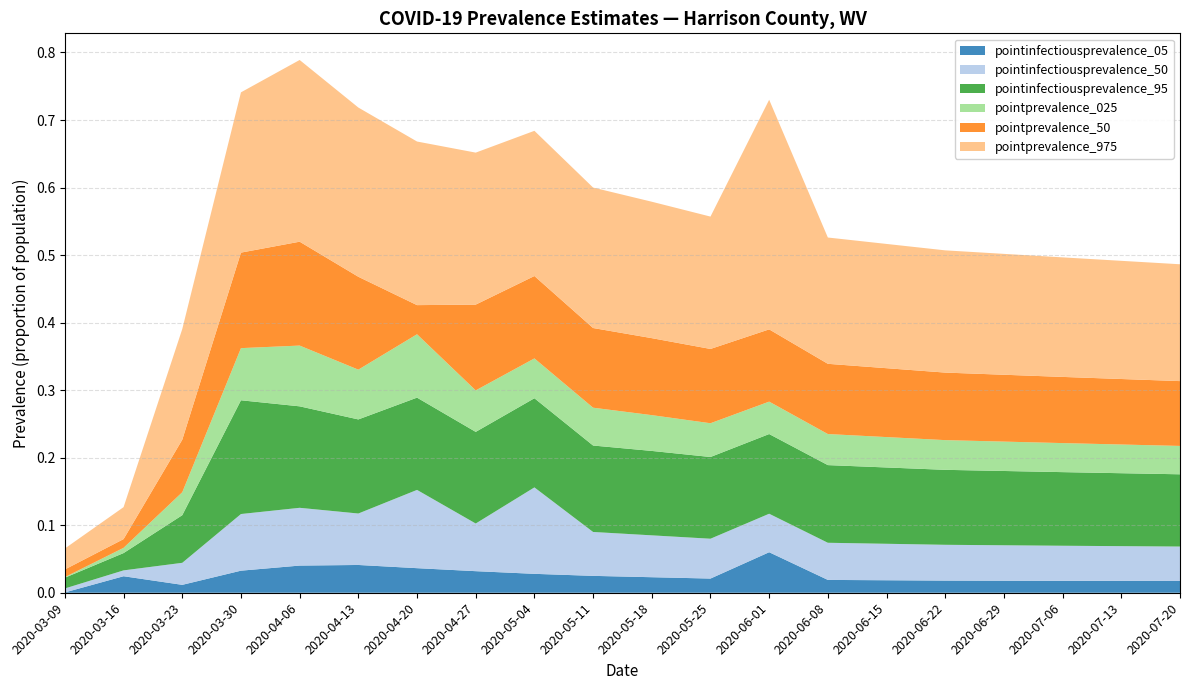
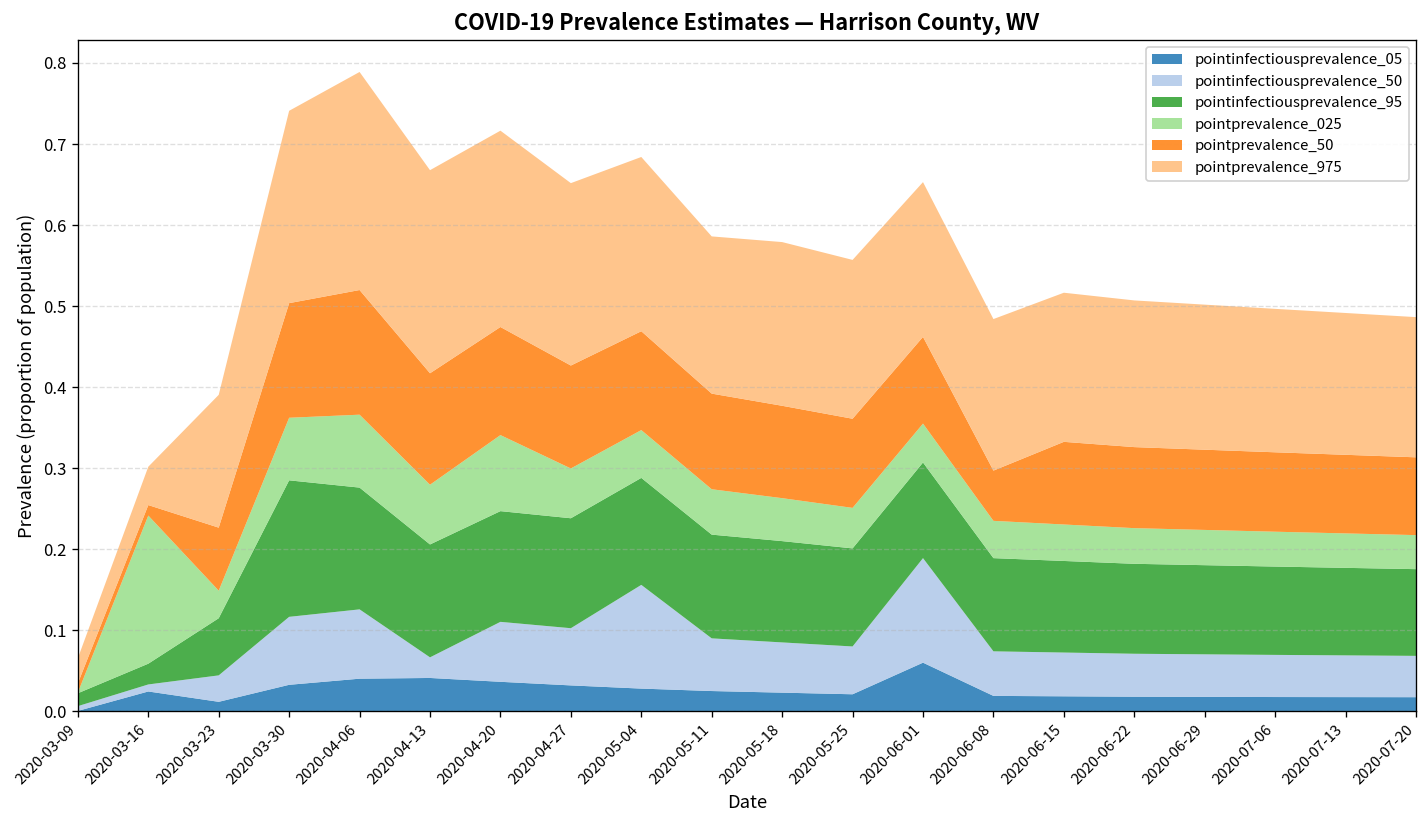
  {
    "pointinfectiousprevalence_05": {
      "2020-03-16": 0.02,
      "2020-03-23": 0.01,
      "2020-03-30": 0.03,
      "2020-04-06": 0.04,
      "2020-04-13": 0.04,
      "2020-04-20": 0.04,
      "2020-04-27": 0.03,
      "2020-05-04": 0.03,
      "2020-05-11": 0.03,
      "2020-05-18": 0.02,
      "2020-05-25": 0.02,
      "2020-06-01": 0.06,
      "2020-06-08": 0.02,
      "2020-06-15": 0.02,
      "2020-06-22": 0.02,
      "2020-06-29": 0.02,
      "2020-07-06": 0.02,
      "2020-07-13": 0.02,
      "2020-07-20": 0.02
    },
    "pointinfectiousprevalence_50": {
      "2020-03-09": 0.01,
      "2020-03-16": 0.01,
      "2020-03-23": 0.03,
      "2020-03-30": 0.08,
      "2020-04-06": 0.09,
-     "2020-04-13": 0.08,
-     "2020-04-20": 0.12,
+     "2020-04-13": 0.03,
+     "2020-04-20": 0.07,
      "2020-04-27": 0.07,
      "2020-05-04": 0.13,
      "2020-05-11": 0.07,
      "2020-05-18": 0.06,
      "2020-05-25": 0.06,
-     "2020-06-01": 0.06,
+     "2020-06-01": 0.13,
      "2020-06-08": 0.05,
      "2020-06-15": 0.05,
      "2020-06-22": 0.05,
      "2020-06-29": 0.05,
      "2020-07-06": 0.05,
      "2020-07-13": 0.05,
      "2020-07-20": 0.05
    },
    "pointinfectiousprevalence_95": {
      "2020-03-16": 0.03,
      "2020-03-23": 0.07,
      "2020-03-30": 0.17,
      "2020-04-06": 0.15,
      "2020-04-13": 0.14,
      "2020-04-20": 0.14,
      "2020-04-27": 0.14,
      "2020-05-04": 0.13,
      "2020-05-11": 0.13,
      "2020-05-18": 0.13,
      "2020-05-25": 0.12,
      "2020-06-01": 0.12,
      "2020-06-08": 0.12,
      "2020-06-15": 0.11,
      "2020-06-22": 0.11,
      "2020-06-29": 0.11,
      "2020-07-06": 0.11,
      "2020-07-13": 0.11,
      "2020-07-20": 0.11
    },
    "pointprevalence_025": {
-     "2020-03-16": 0.01,
+     "2020-03-16": 0.18,
      "2020-03-23": 0.03,
      "2020-03-30": 0.08,
      "2020-04-06": 0.09,
      "2020-04-13": 0.07,
      "2020-04-20": 0.09,
      "2020-04-27": 0.06,
      "2020-05-04": 0.06,
      "2020-05-11": 0.06,
      "2020-05-18": 0.05,
      "2020-05-25": 0.05,
      "2020-06-01": 0.05,
      "2020-06-08": 0.05,
      "2020-06-15": 0.04,
      "2020-06-22": 0.04,
      "2020-06-29": 0.04,
      "2020-07-06": 0.04,
      "2020-07-13": 0.04,
      "2020-07-20": 0.04
    },
    "pointprevalence_50": {
      "2020-03-09": 0.01,
      "2020-03-16": 0.01,
      "2020-03-23": 0.08,
      "2020-03-30": 0.14,
      "2020-04-06": 0.15,
      "2020-04-13": 0.14,
-     "2020-04-20": 0.04,
+     "2020-04-20": 0.13,
      "2020-04-27": 0.13,
      "2020-05-04": 0.12,
      "2020-05-11": 0.12,
      "2020-05-18": 0.11,
      "2020-05-25": 0.11,
      "2020-06-01": 0.11,
-     "2020-06-08": 0.10,
+     "2020-06-08": 0.06,
      "2020-06-15": 0.10,
      "2020-06-22": 0.10,
      "2020-06-29": 0.10,
      "2020-07-06": 0.10,
      "2020-07-13": 0.10,
      "2020-07-20": 0.10
    },
    "pointprevalence_975": {
      "2020-03-09": 0.03,
      "2020-03-16": 0.05,
      "2020-03-23": 0.16,
      "2020-03-30": 0.24,
      "2020-04-06": 0.27,
      "2020-04-13": 0.25,
      "2020-04-20": 0.24,
      "2020-04-27": 0.23,
      "2020-05-04": 0.22,
-     "2020-05-11": 0.21,
+     "2020-05-11": 0.19,
      "2020-05-18": 0.20,
      "2020-05-25": 0.20,
-     "2020-06-01": 0.34,
+     "2020-06-01": 0.19,
      "2020-06-08": 0.19,
      "2020-06-15": 0.18,
      "2020-06-22": 0.18,
      "2020-06-29": 0.18,
      "2020-07-06": 0.18,
      "2020-07-13": 0.18,
      "2020-07-20": 0.17
    }
  }
